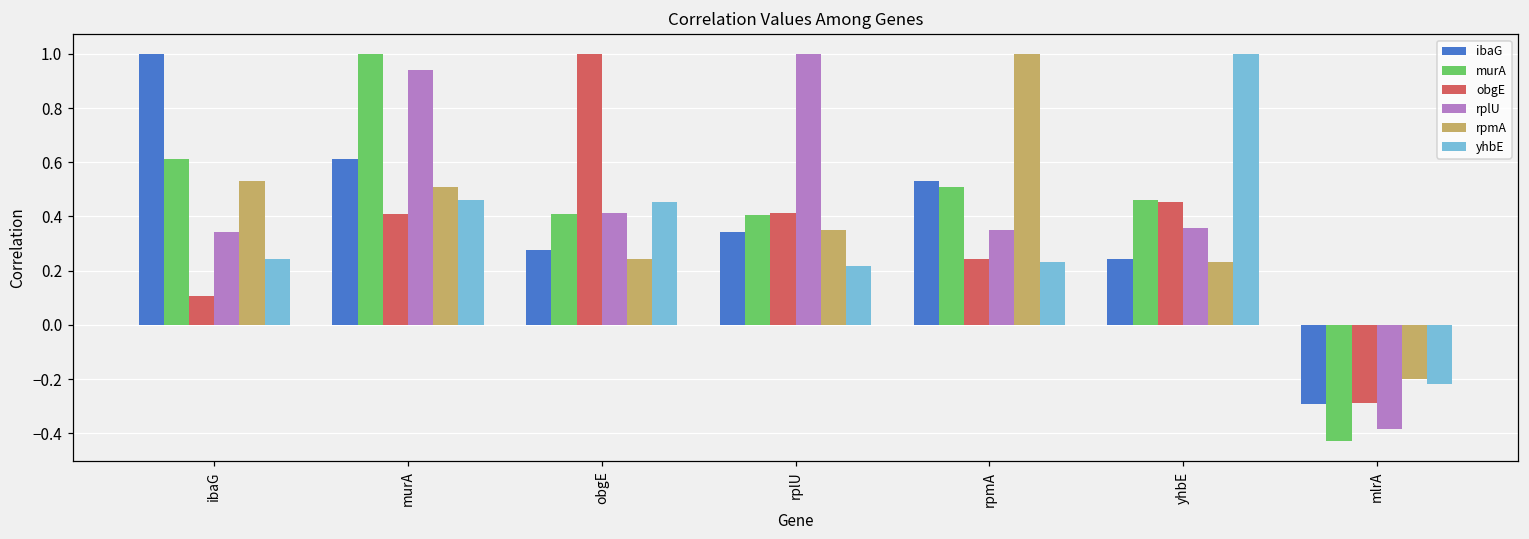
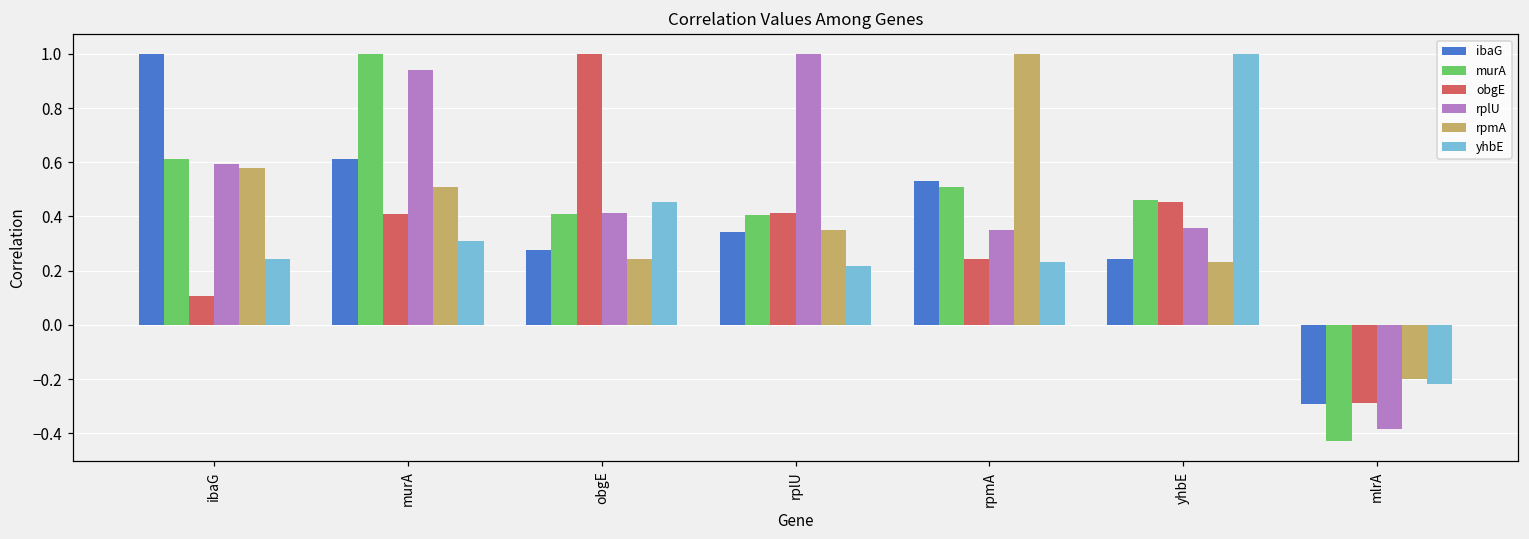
  {
    "ibaG": {
      "ibaG": 1.00,
      "murA": 0.61,
      "obgE": 0.28,
      "rplU": 0.34,
      "rpmA": 0.53,
      "yhbE": 0.24,
      "mlrA": -0.29
    },
    "murA": {
      "ibaG": 0.61,
      "murA": 1.00,
      "obgE": 0.41,
      "rplU": 0.40,
      "rpmA": 0.51,
      "yhbE": 0.46,
      "mlrA": -0.43
    },
    "obgE": {
      "ibaG": 0.11,
      "murA": 0.41,
      "obgE": 1.00,
      "rplU": 0.41,
      "rpmA": 0.24,
      "yhbE": 0.45,
      "mlrA": -0.29
    },
    "rplU": {
-     "ibaG": 0.34,
+     "ibaG": 0.59,
      "murA": 0.94,
      "obgE": 0.41,
      "rplU": 1.00,
      "rpmA": 0.35,
      "yhbE": 0.36,
      "mlrA": -0.38
    },
    "rpmA": {
-     "ibaG": 0.53,
+     "ibaG": 0.58,
      "murA": 0.51,
      "obgE": 0.24,
      "rplU": 0.35,
      "rpmA": 1.00,
      "yhbE": 0.23,
      "mlrA": -0.20
    },
    "yhbE": {
      "ibaG": 0.24,
-     "murA": 0.46,
+     "murA": 0.31,
      "obgE": 0.45,
      "rplU": 0.22,
      "rpmA": 0.23,
      "yhbE": 1.00,
      "mlrA": -0.22
    }
  }
